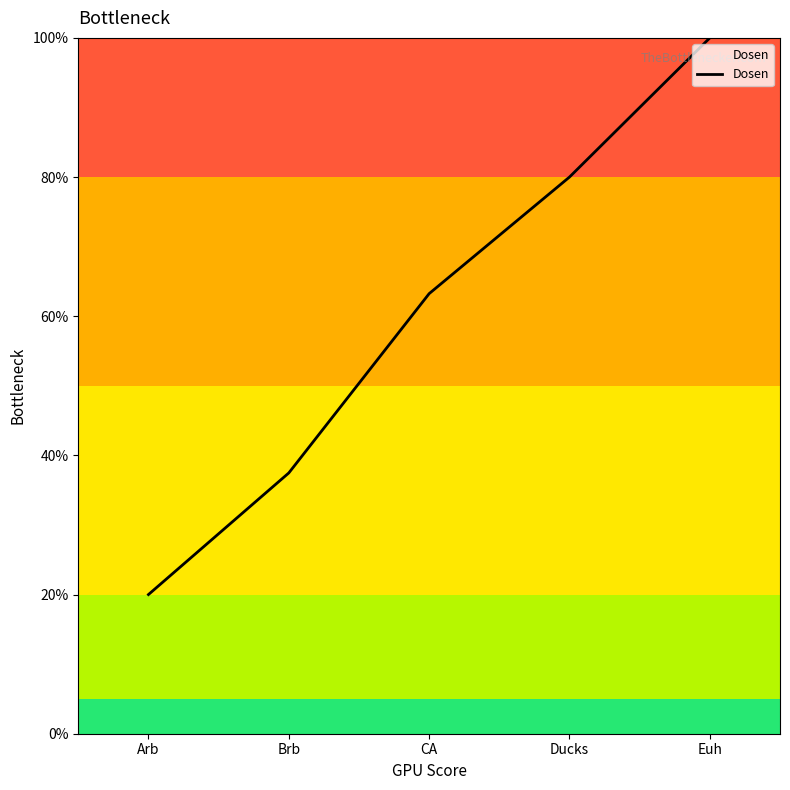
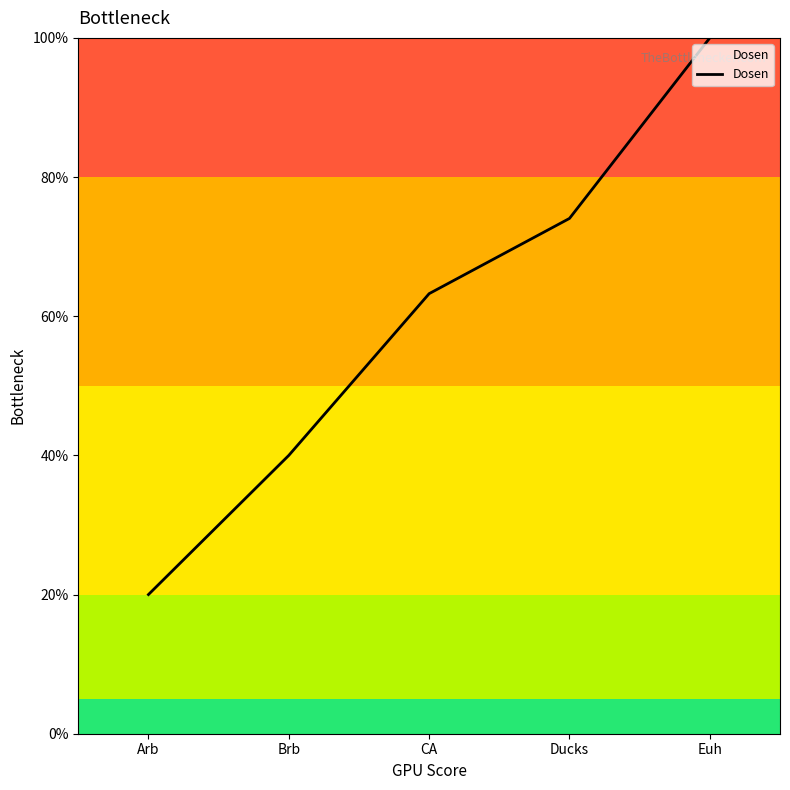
  {
    "Arb": "20%",
-   "Brb": "37%",
+   "Brb": "40%",
    "CA": "63%",
-   "Ducks": "80%",
+   "Ducks": "74%",
    "Euh": "100%"
  }
